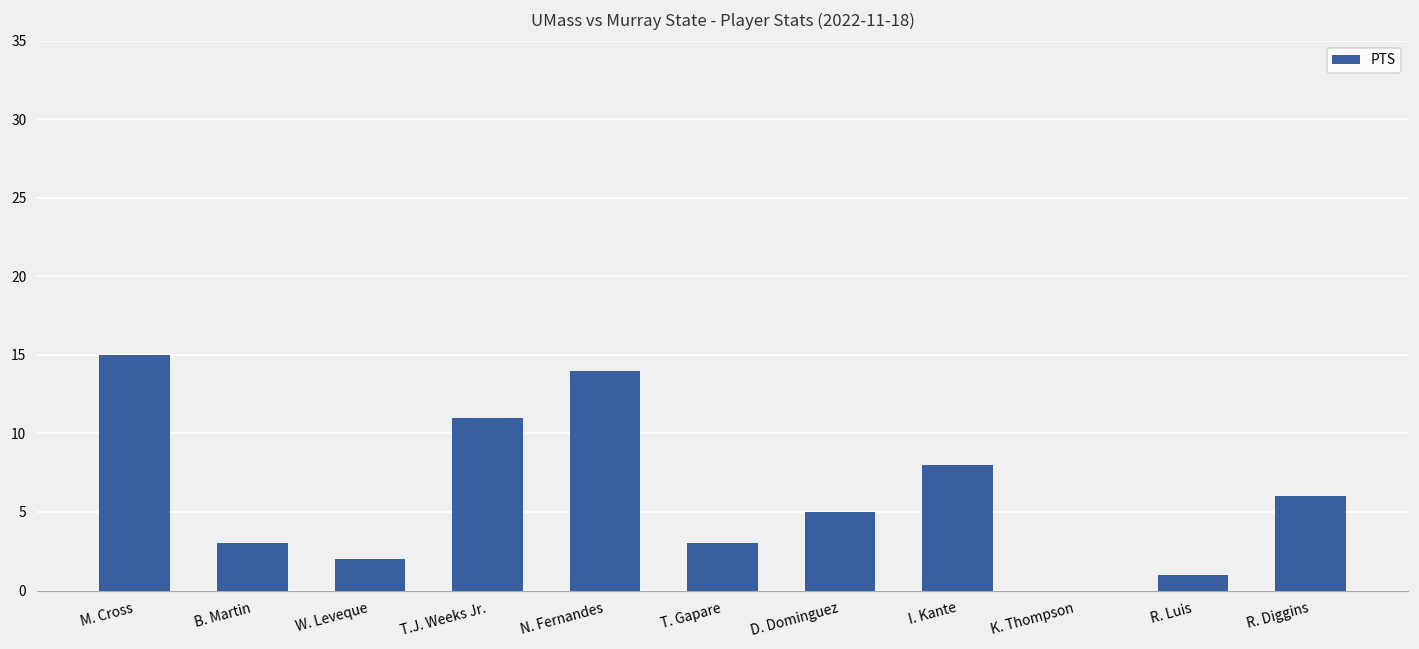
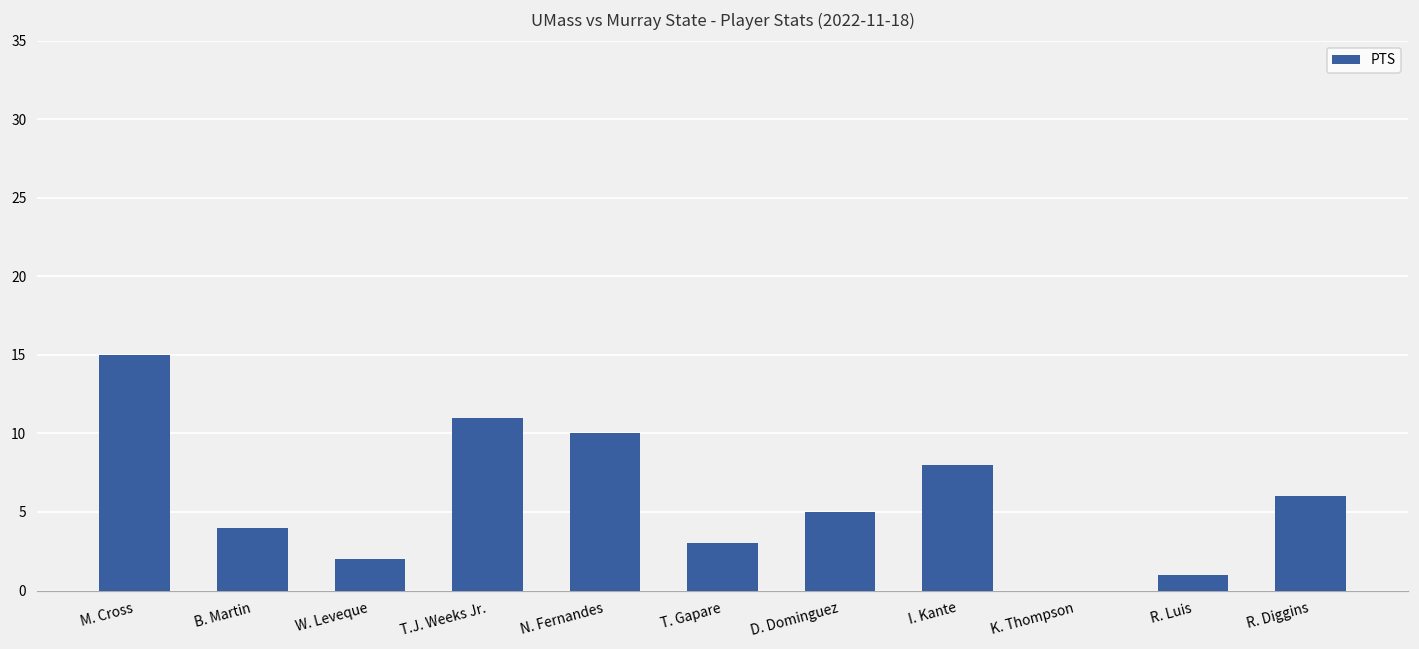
  {
    "M. Cross": 15,
-   "B. Martin": 3,
+   "B. Martin": 4,
    "W. Leveque": 2,
    "T.J. Weeks Jr.": 11,
-   "N. Fernandes": 14,
+   "N. Fernandes": 10,
    "T. Gapare": 3,
    "D. Dominguez": 5,
    "I. Kante": 8,
    "K. Thompson": 0,
    "R. Luis": 1,
    "R. Diggins": 6
  }
